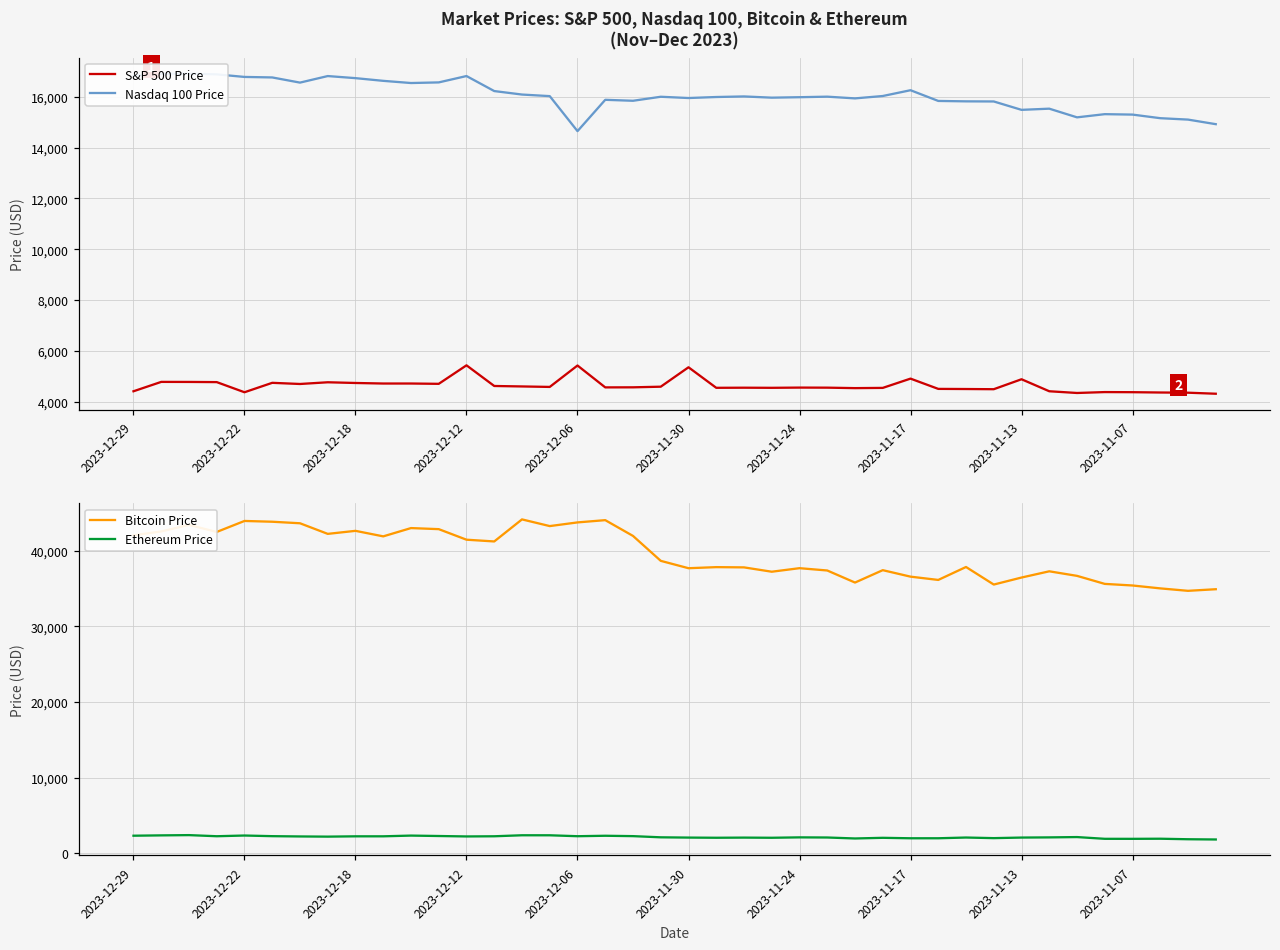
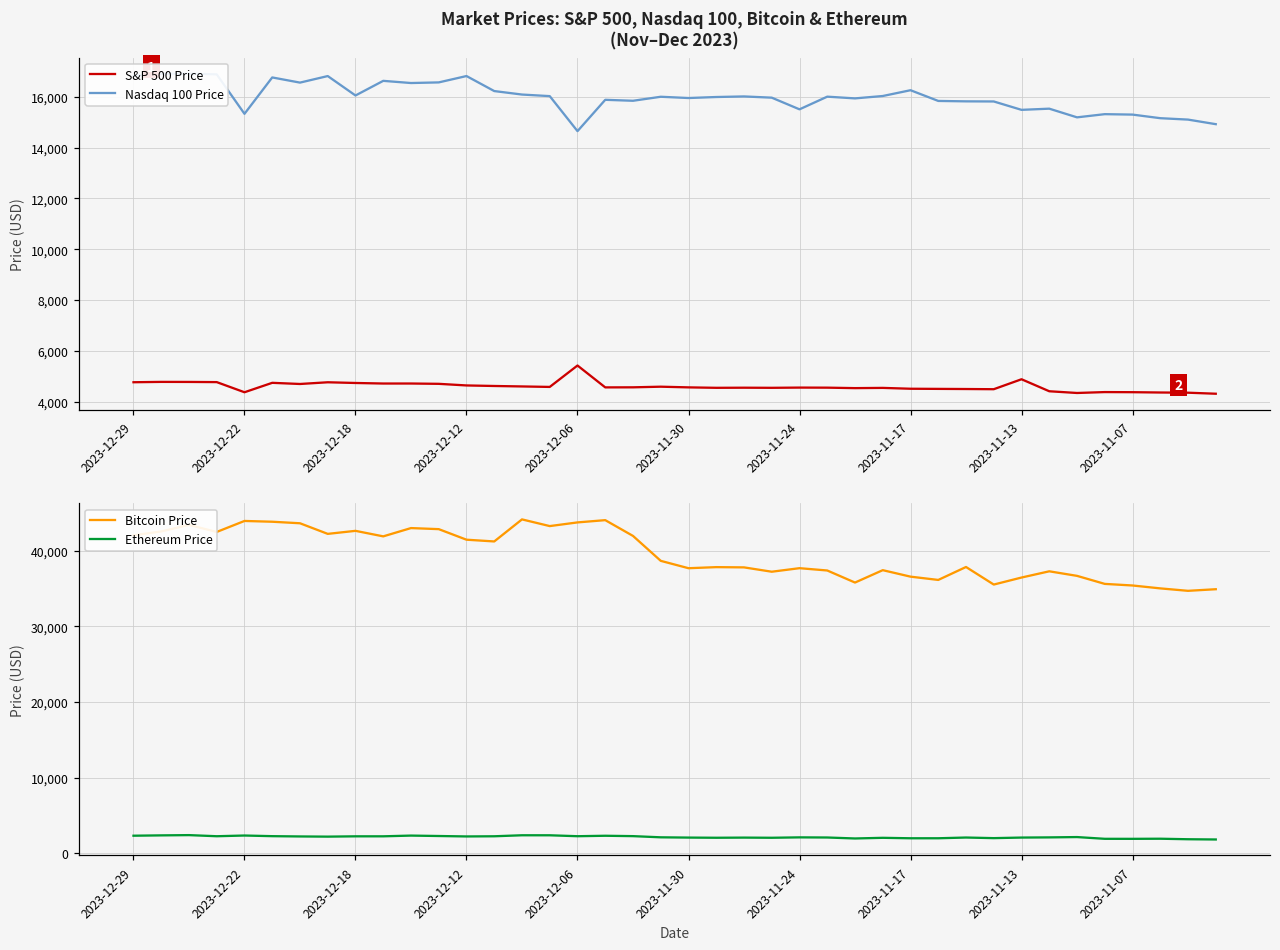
  {
    "Market Prices: S&P 500, Nasdaq 100, Bitcoin & Ethereum (Nov–Dec 2023)": {
      "S&P 500 Price": {
-       "2023-12-29": "4,400",
+       "2023-12-29": "4,800",
        "2023-12-22": "4,400",
        "2023-12-18": "4,700",
-       "2023-12-12": "5,400",
+       "2023-12-12": "4,600",
        "2023-12-06": "5,400",
-       "2023-11-30": "5,400",
+       "2023-11-30": "4,600",
        "2023-11-24": "4,600",
-       "2023-11-17": "4,900",
+       "2023-11-17": "4,500",
        "2023-11-13": "4,900",
        "2023-11-07": "4,400"
      },
      "Nasdaq 100 Price": {
-       "2023-12-22": "16,800",
-       "2023-12-18": "16,700",
+       "2023-12-22": "15,300",
+       "2023-12-18": "16,000",
        "2023-12-12": "16,800",
        "2023-12-06": "14,600",
        "2023-11-30": "15,900",
-       "2023-11-24": "16,000",
+       "2023-11-24": "15,500",
        "2023-11-17": "16,300",
        "2023-11-13": "15,500",
        "2023-11-07": "15,300"
      }
    }
  }
